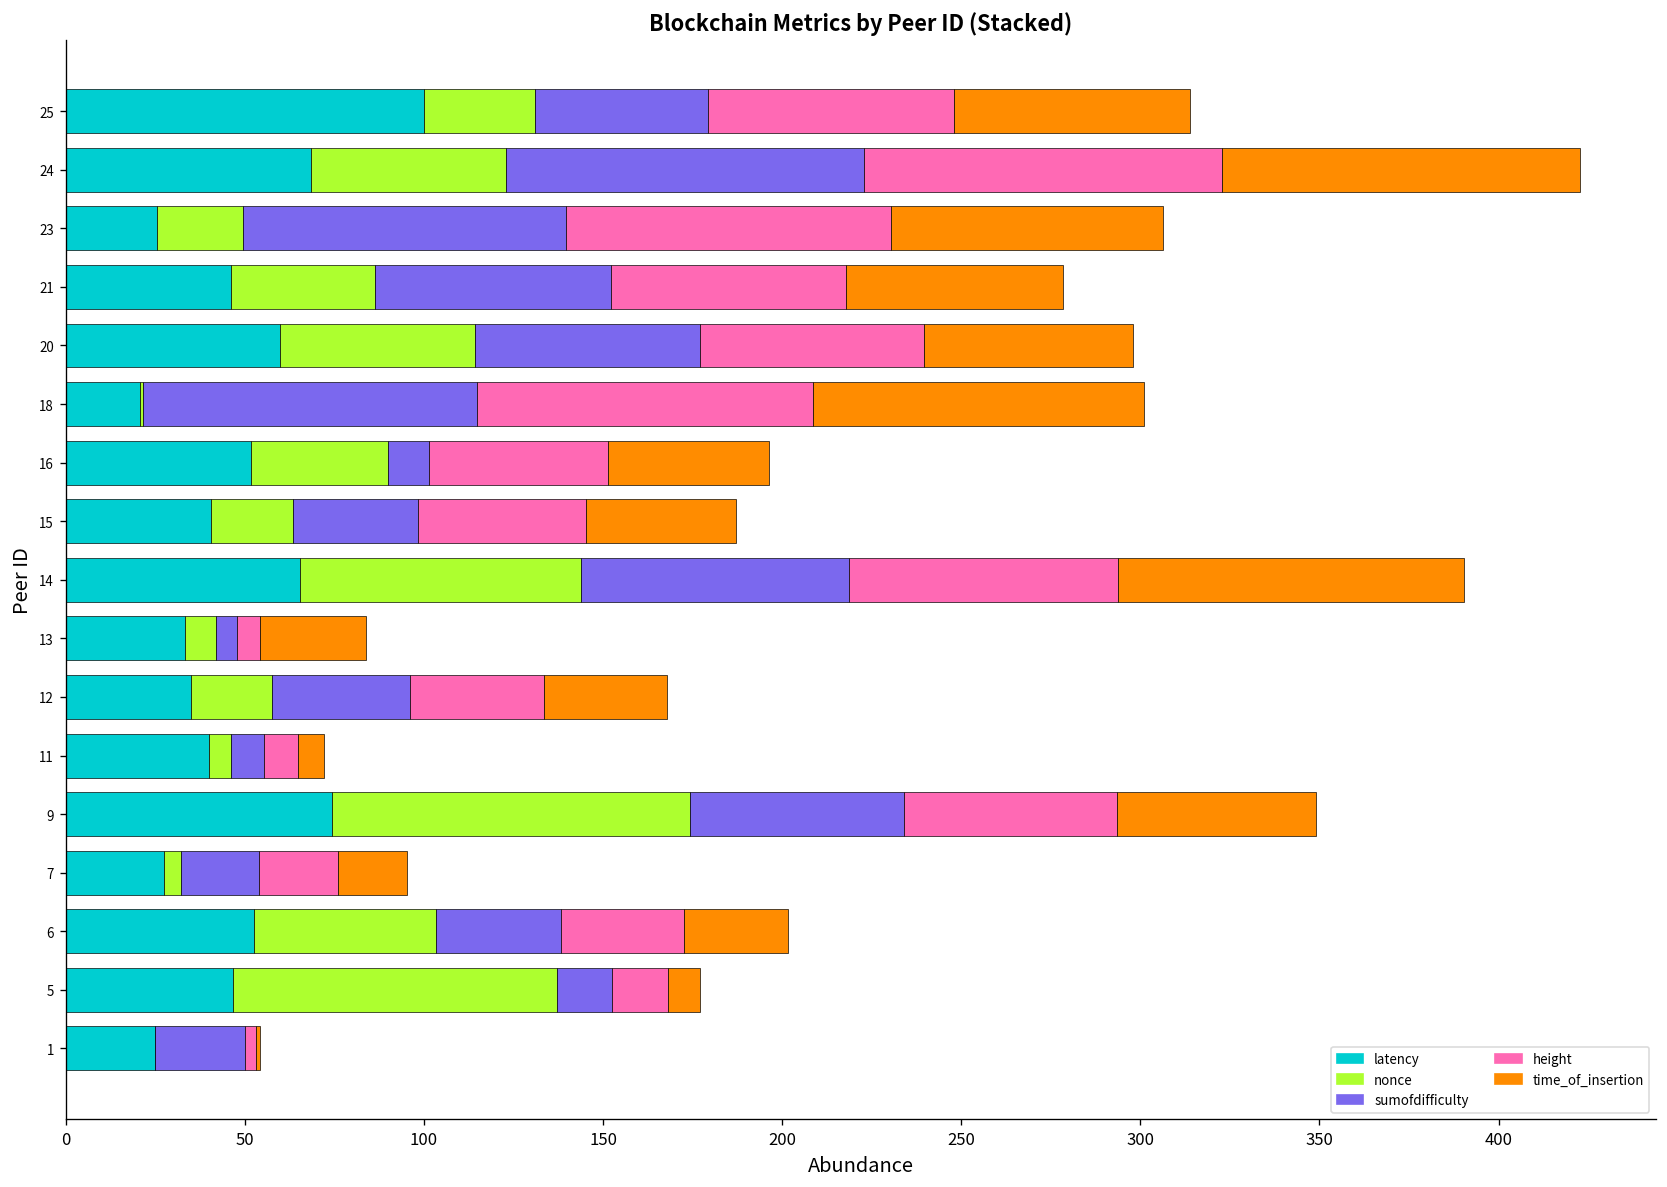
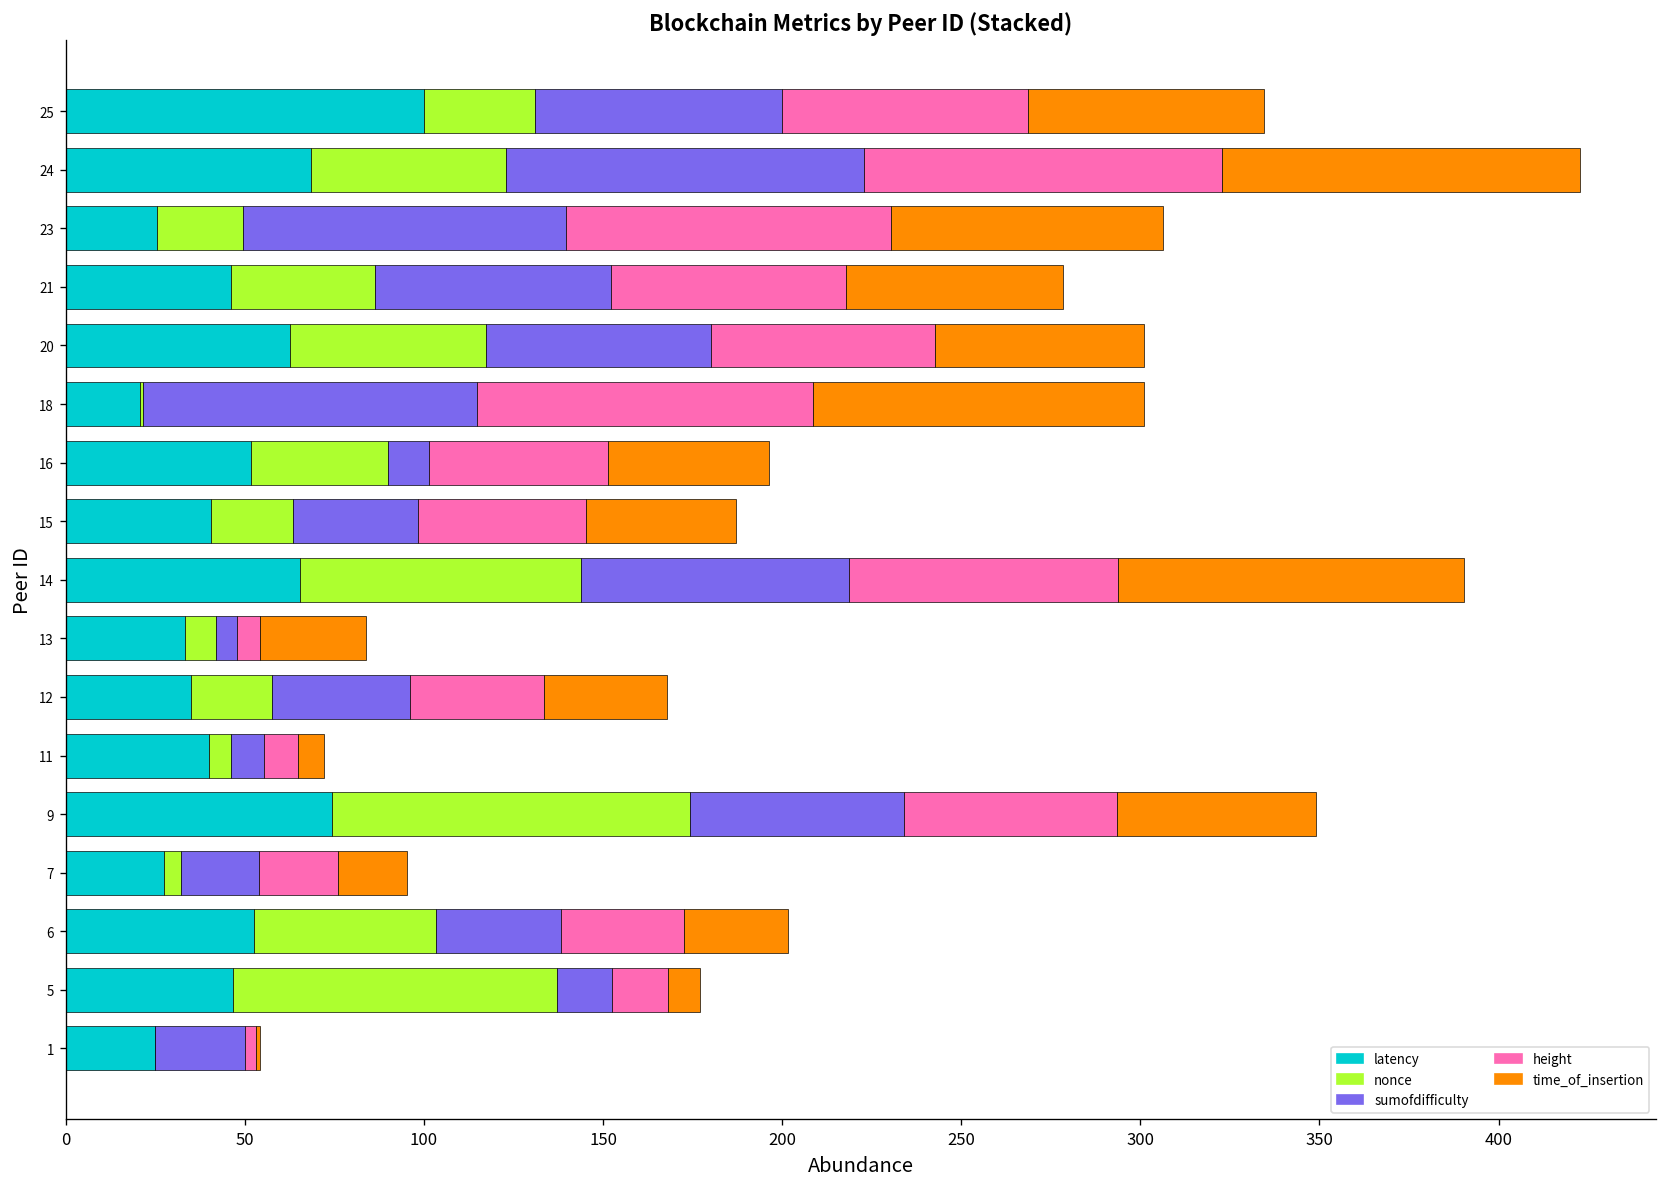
  {
    "latency": {
      "25": 100,
      "24": 69,
      "23": 26,
      "21": 46,
-     "20": 60,
+     "20": 63,
      "18": 21,
      "16": 52,
      "15": 40,
      "14": 65,
      "13": 33,
      "12": 35,
      "11": 40,
      "9": 74,
      "7": 28,
      "6": 53,
      "5": 47,
      "1": 25
    },
    "nonce": {
      "25": 31,
      "24": 54,
      "23": 24,
      "21": 40,
      "20": 55,
      "16": 38,
      "15": 23,
      "14": 78,
      "13": 8,
      "12": 23,
      "11": 6,
      "9": 100,
      "7": 5,
      "6": 51,
      "5": 91
    },
    "sumofdifficulty": {
-     "25": 48,
+     "25": 69,
      "24": 100,
      "23": 90,
      "21": 66,
      "20": 63,
      "18": 93,
      "16": 12,
      "15": 35,
      "14": 75,
      "13": 6,
      "12": 38,
      "11": 9,
      "9": 60,
      "7": 22,
      "6": 35,
      "5": 15,
      "1": 25
    },
    "height": {
      "25": 69,
      "24": 100,
      "23": 91,
      "21": 66,
      "20": 63,
      "18": 94,
      "16": 50,
      "15": 47,
      "14": 75,
      "13": 6,
      "12": 38,
      "11": 9,
      "9": 59,
      "7": 22,
      "6": 34,
      "5": 16,
      "1": 3
    },
    "time_of_insertion": {
      "25": 66,
      "24": 100,
      "23": 76,
      "21": 61,
      "20": 58,
      "18": 92,
      "16": 45,
      "15": 42,
      "14": 97,
      "13": 30,
      "12": 34,
      "11": 7,
      "9": 56,
      "7": 19,
      "6": 29,
      "5": 9,
      "1": 1
    }
  }
